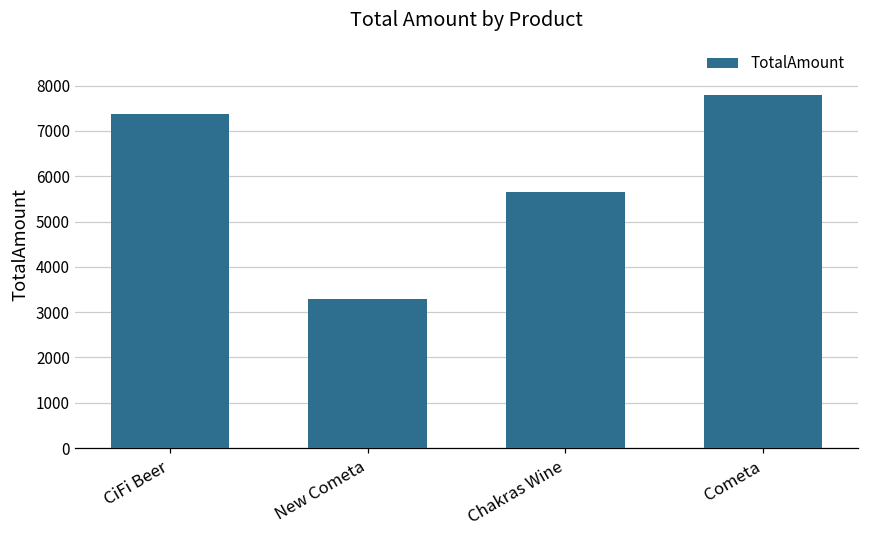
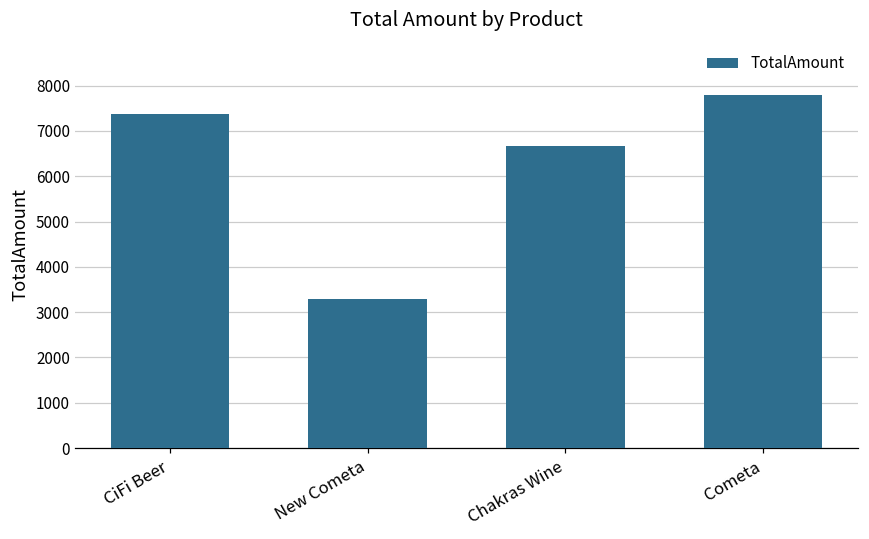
  {
    "CiFi Beer": 7400,
    "New Cometa": 3300,
-   "Chakras Wine": 5600,
+   "Chakras Wine": 6700,
    "Cometa": 7800
  }
